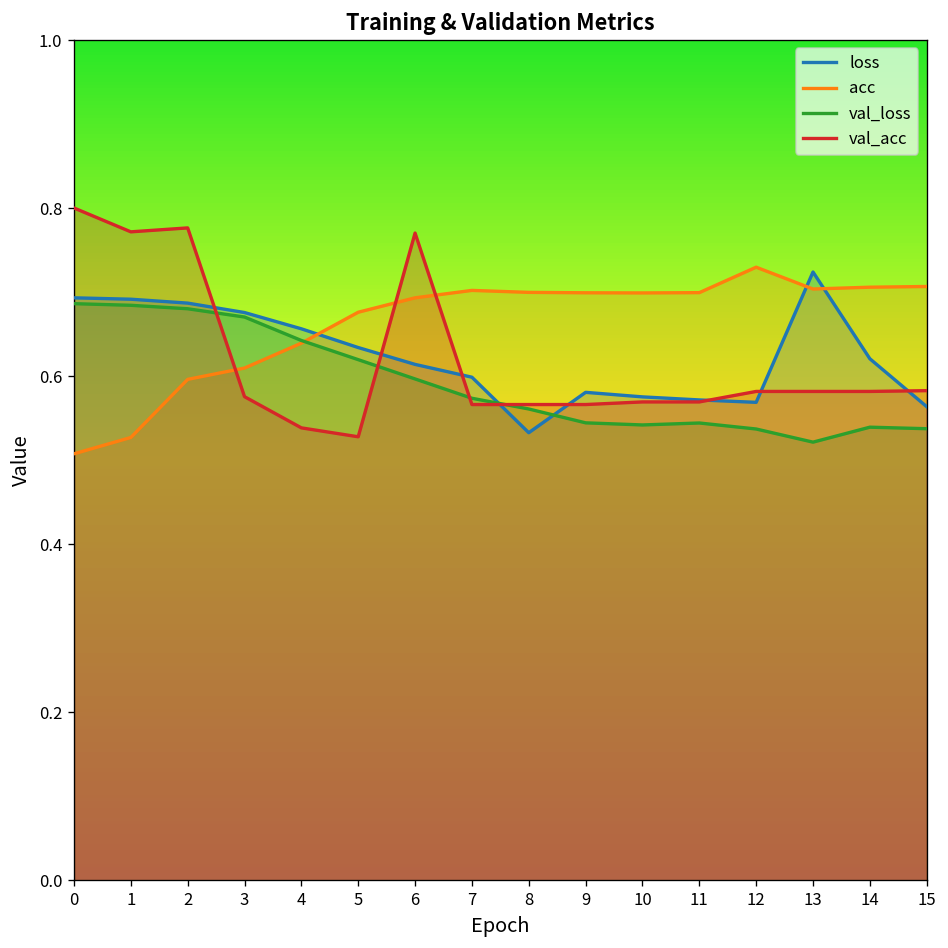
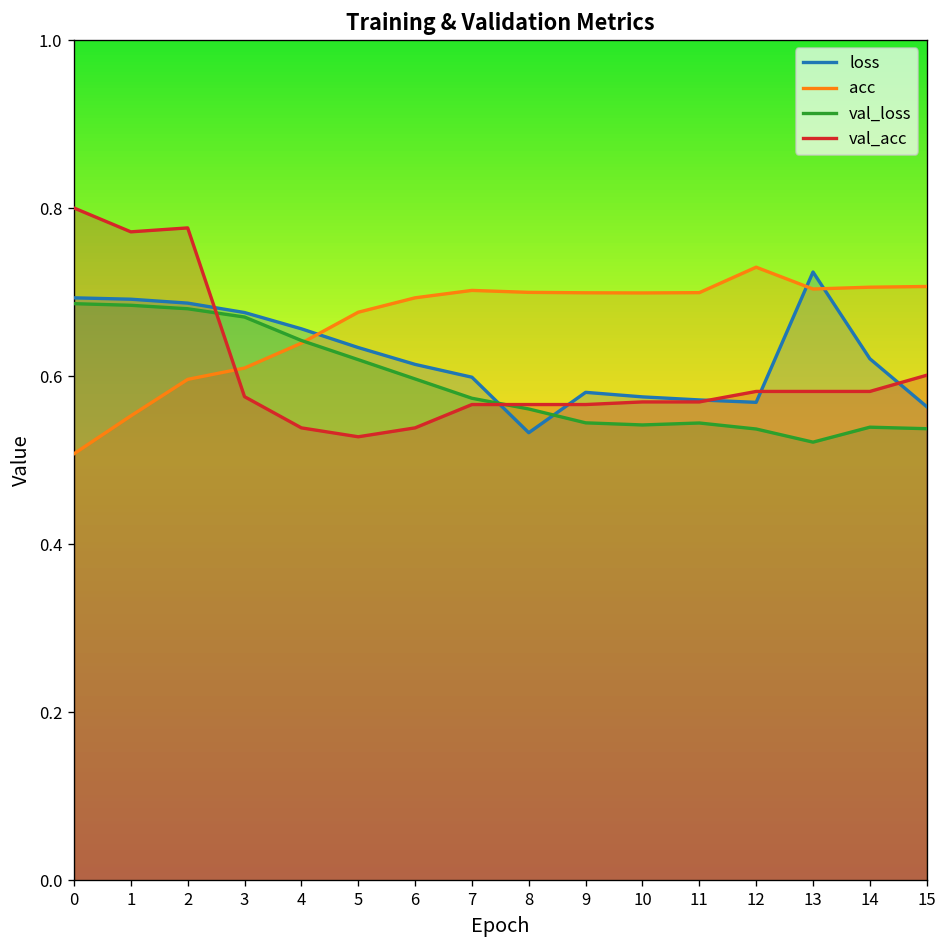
  {
    "loss": {
      "0": 0.69,
      "1": 0.69,
      "2": 0.69,
      "3": 0.68,
      "4": 0.66,
      "5": 0.63,
      "6": 0.61,
      "7": 0.60,
      "8": 0.53,
      "9": 0.58,
      "10": 0.58,
      "12": 0.57,
      "13": 0.72,
      "14": 0.62,
      "15": 0.56
    },
    "acc": {
      "0": 0.51,
-     "1": 0.53,
+     "1": 0.55,
      "2": 0.60,
      "3": 0.61,
      "5": 0.68,
      "6": 0.69,
      "7": 0.70,
      "8": 0.70,
      "9": 0.70,
      "10": 0.70,
      "11": 0.70,
      "12": 0.73,
      "13": 0.70,
      "14": 0.71,
      "15": 0.71
    },
    "val_loss": {
      "0": 0.69,
      "1": 0.68,
      "2": 0.68,
      "3": 0.67,
      "5": 0.62,
      "6": 0.60,
      "7": 0.57,
      "8": 0.56,
      "9": 0.54,
      "10": 0.54,
      "11": 0.54,
      "12": 0.54,
      "13": 0.52,
      "14": 0.54,
      "15": 0.54
    },
    "val_acc": {
      "0": 0.80,
      "1": 0.77,
      "2": 0.78,
      "3": 0.58,
      "4": 0.54,
      "5": 0.53,
-     "6": 0.77,
+     "6": 0.54,
      "7": 0.57,
      "8": 0.57,
      "9": 0.57,
      "10": 0.57,
      "12": 0.58,
      "13": 0.58,
      "14": 0.58,
-     "15": 0.58
+     "15": 0.60
    }
  }
